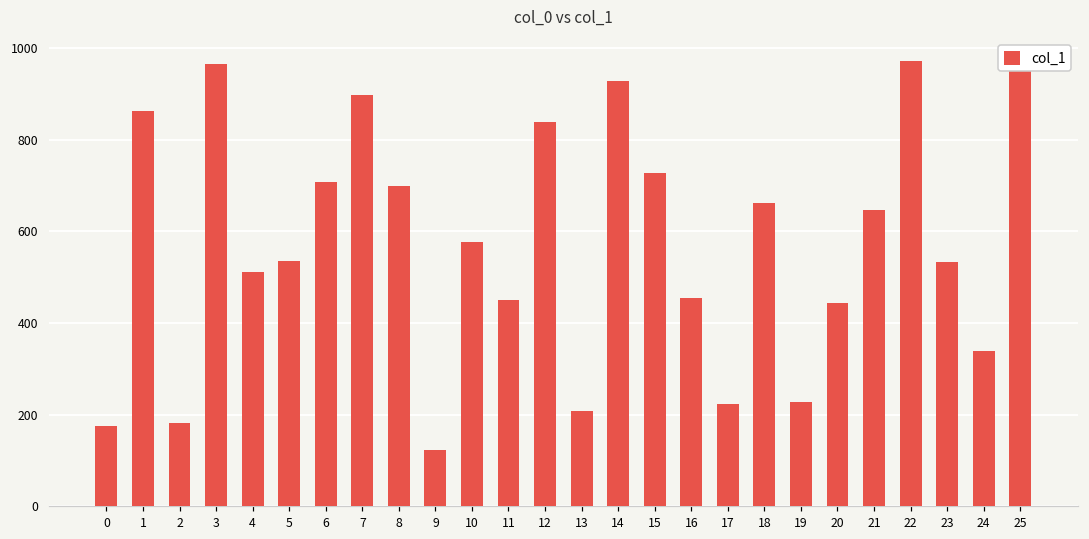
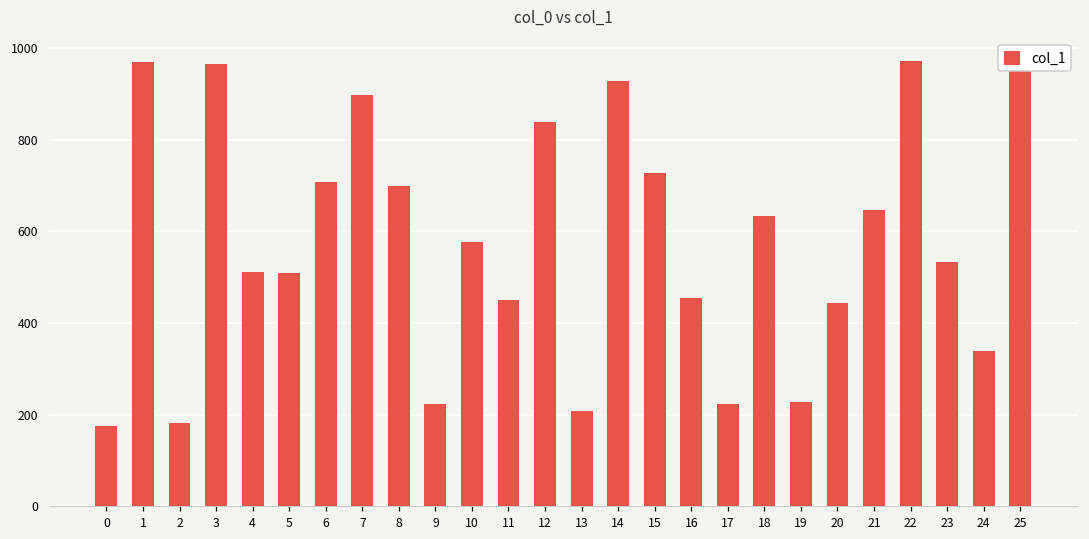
  {
    "0": 180,
-   "1": 860,
+   "1": 970,
    "2": 180,
    "3": 970,
    "4": 510,
-   "5": 540,
+   "5": 510,
    "6": 710,
    "7": 900,
    "8": 700,
-   "9": 120,
+   "9": 220,
    "10": 580,
    "11": 450,
    "12": 840,
    "13": 210,
    "14": 930,
    "15": 730,
    "16": 460,
    "17": 220,
-   "18": 660,
+   "18": 630,
    "19": 230,
    "20": 440,
    "21": 650,
    "22": 970,
    "23": 530,
    "24": 340
  }
